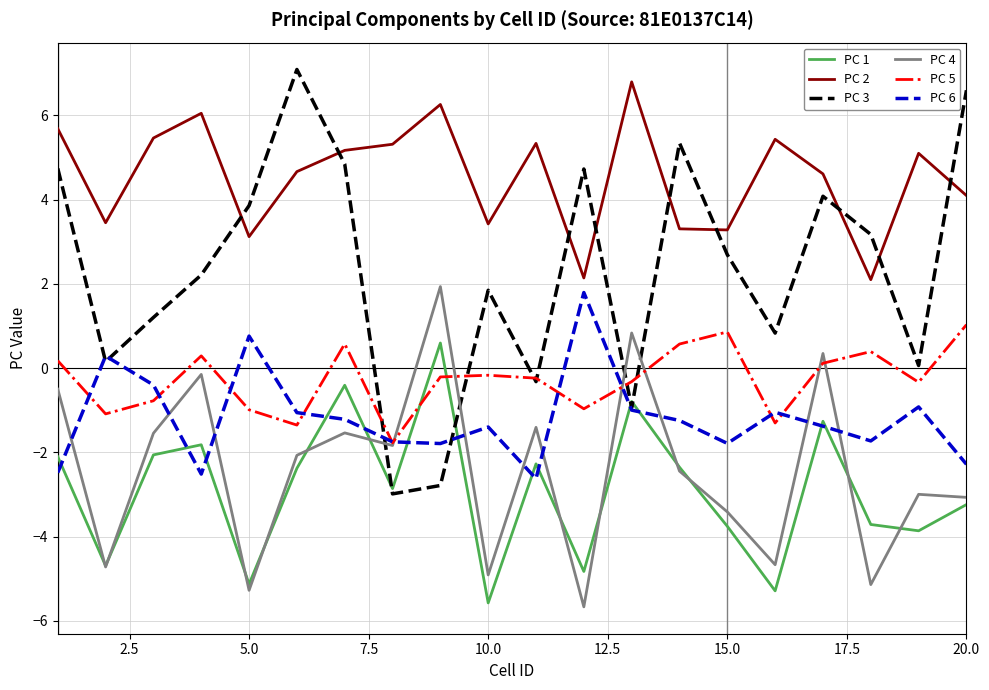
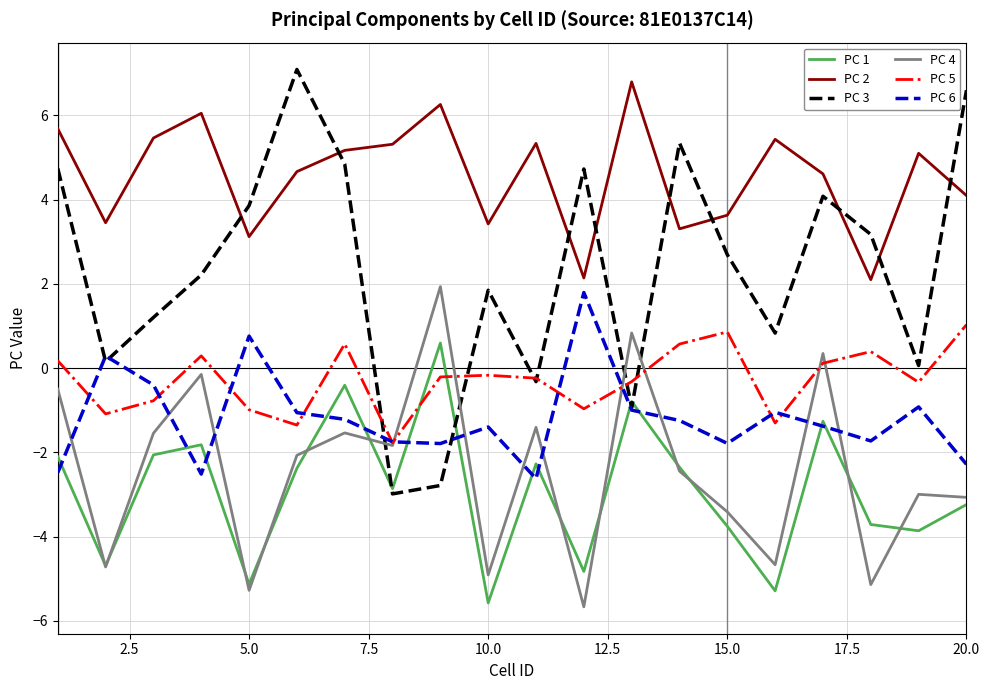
  {
    "PC 1": {
      "5.0": -5.1,
      "10.0": -5.6,
      "15.0": -3.8,
      "20.0": -3.2
    },
    "PC 2": {
      "5.0": 3.1,
      "10.0": 3.4,
-     "15.0": 3.3,
+     "15.0": 3.6,
      "20.0": 4.1
    },
    "PC 3": {
      "5.0": 3.9,
      "10.0": 1.8,
      "15.0": 2.7,
      "20.0": 6.6
    },
    "PC 4": {
      "5.0": -5.3,
      "10.0": -4.9,
      "15.0": -3.4,
      "20.0": -3.1
    },
    "PC 5": {
      "5.0": -1.0,
      "10.0": -0.2,
      "15.0": 0.9,
      "20.0": 1.0
    },
    "PC 6": {
      "5.0": 0.8,
      "10.0": -1.4,
      "15.0": -1.8,
      "20.0": -2.3
    }
  }
